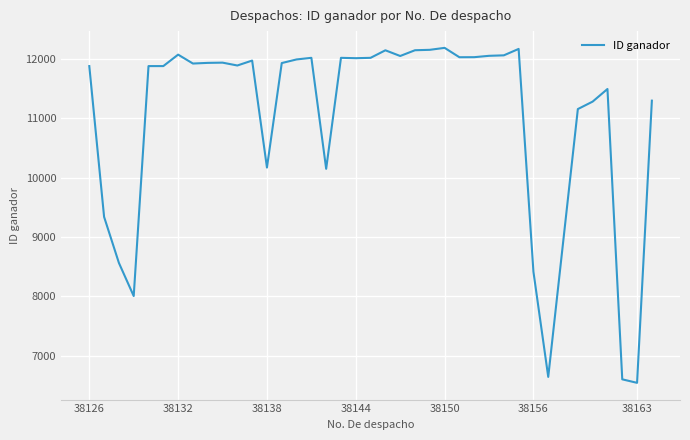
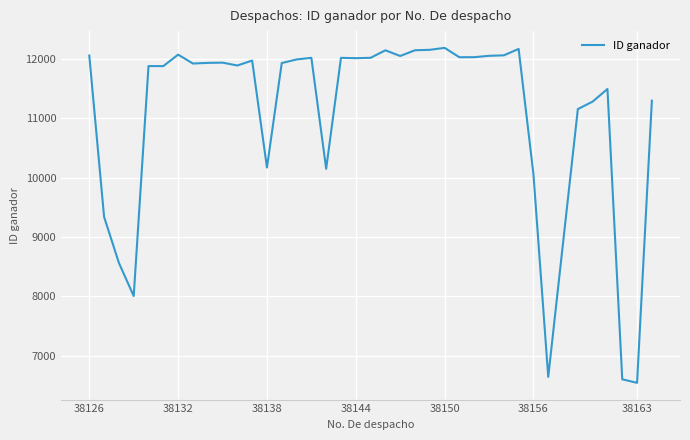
  {
-   "38126": 11900,
+   "38126": 12100,
    "38132": 12100,
    "38138": 10200,
    "38144": 12000,
    "38150": 12200,
-   "38156": 8400,
+   "38156": 10100,
    "38163": 6500
  }
